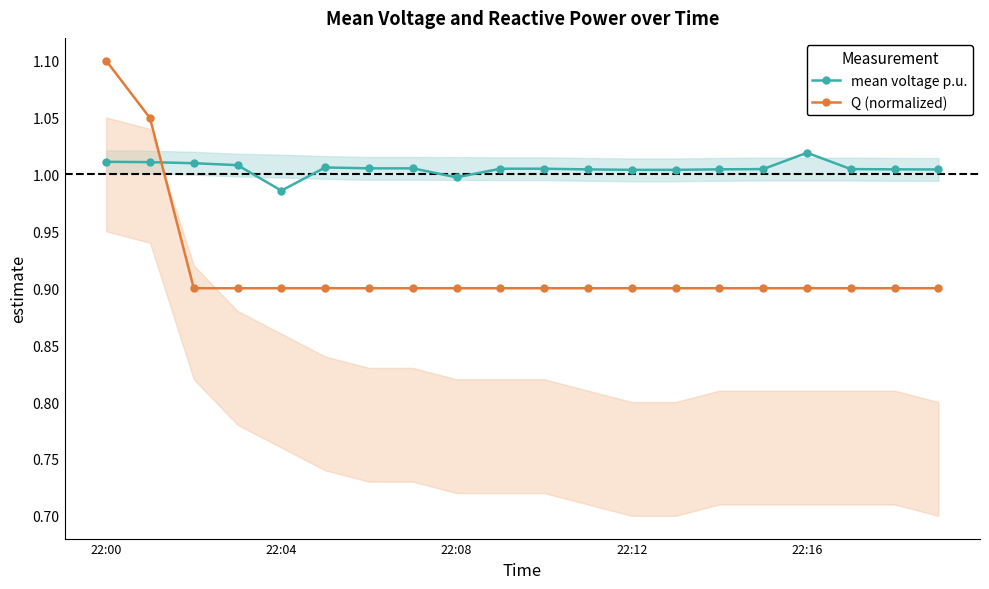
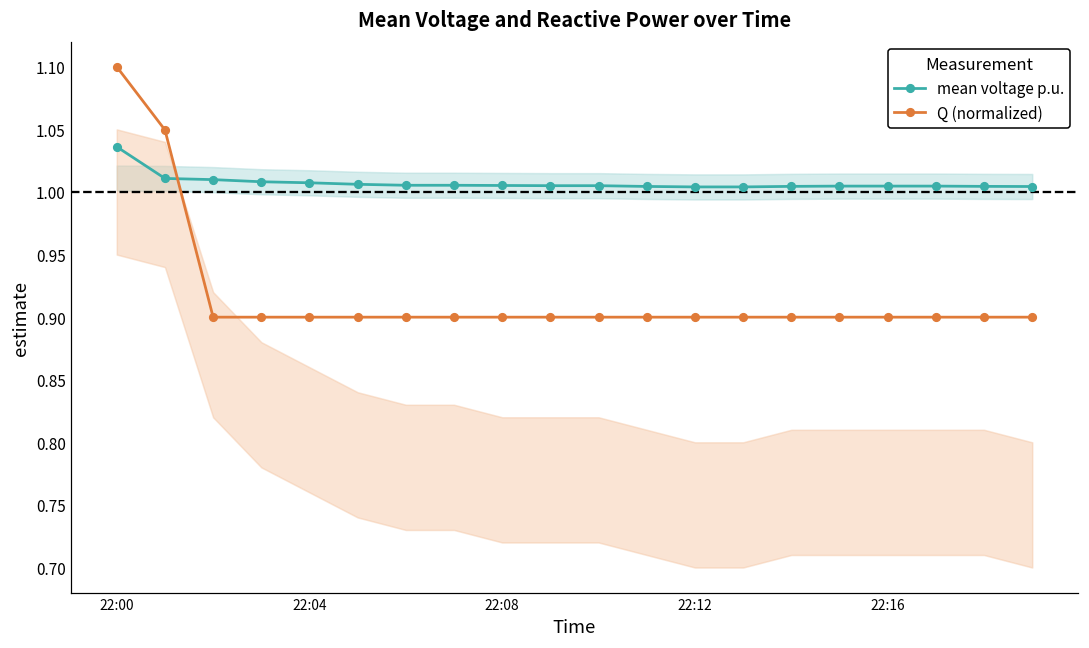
  {
    "mean voltage p.u.": {
-     "22:00": 1.011,
-     "22:04": 0.986,
-     "22:08": 0.997,
+     "22:00": 1.036,
+     "22:04": 1.007,
+     "22:08": 1.005,
      "22:12": 1.004,
-     "22:16": 1.019
+     "22:16": 1.005
    },
    "Q (normalized)": {
      "22:00": 1.100,
      "22:04": 0.900,
      "22:08": 0.900,
      "22:12": 0.900,
      "22:16": 0.900
    }
  }
